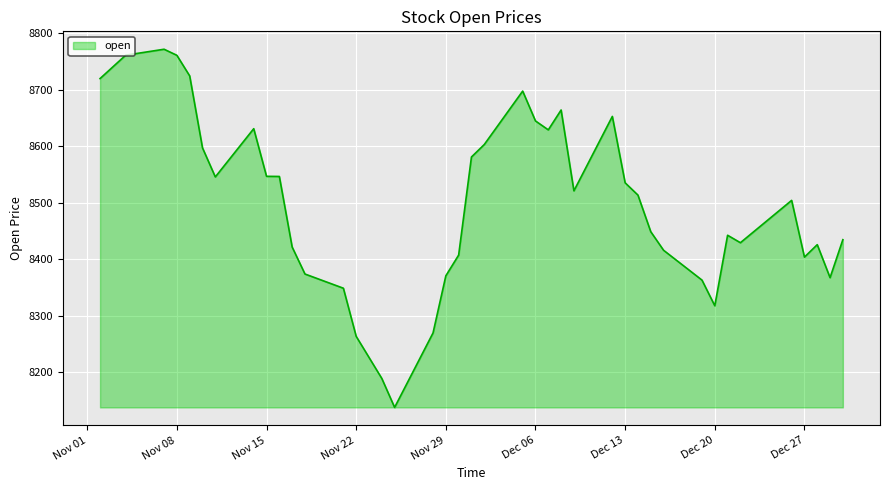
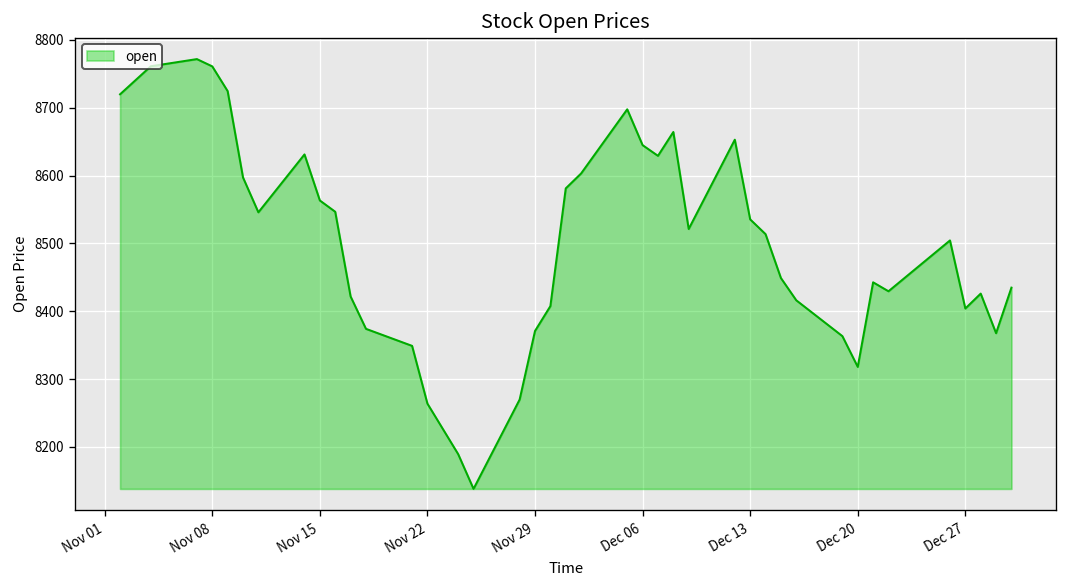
  {
    "Nov 08": 8760,
-   "Nov 15": 8550,
+   "Nov 15": 8560,
    "Nov 22": 8260,
    "Nov 29": 8370,
    "Dec 06": 8640,
    "Dec 13": 8540,
    "Dec 20": 8320,
    "Dec 27": 8400
  }
